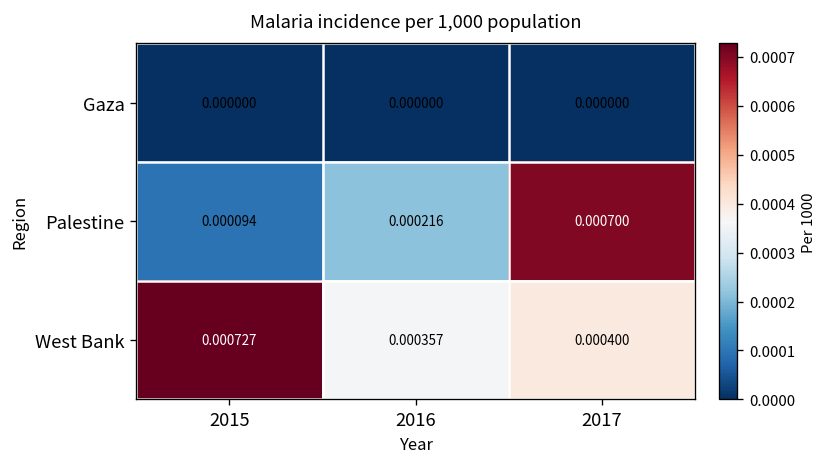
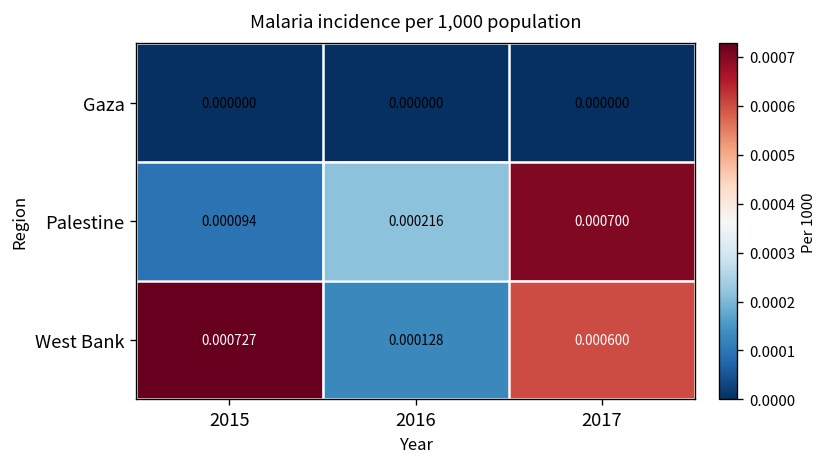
  {
    "Gaza": {
      "2015": 0.000000,
      "2016": 0.000000,
      "2017": 0.000000
    },
    "Palestine": {
      "2015": 0.000094,
      "2016": 0.000216,
      "2017": 0.000700
    },
    "West Bank": {
      "2015": 0.000727,
-     "2016": 0.000357,
-     "2017": 0.000400
+     "2016": 0.000128,
+     "2017": 0.000600
    }
  }
